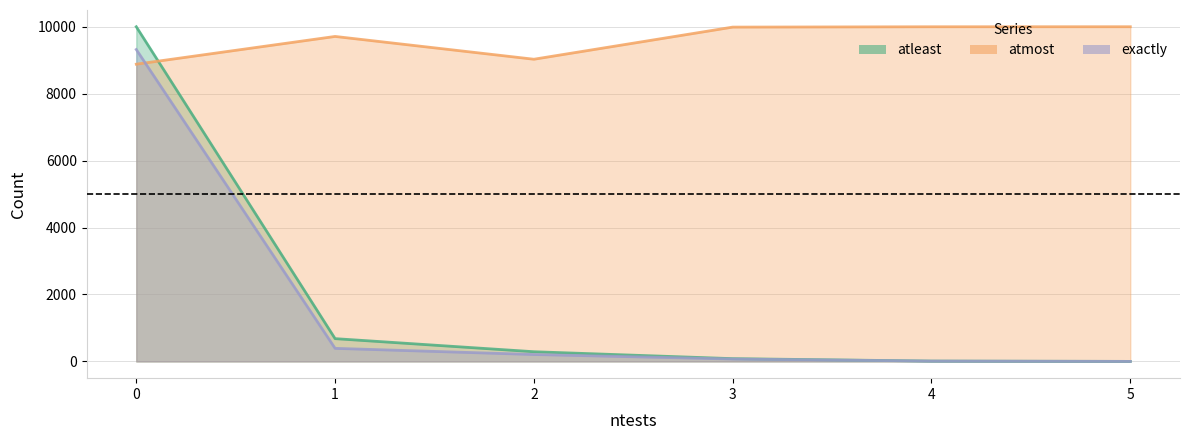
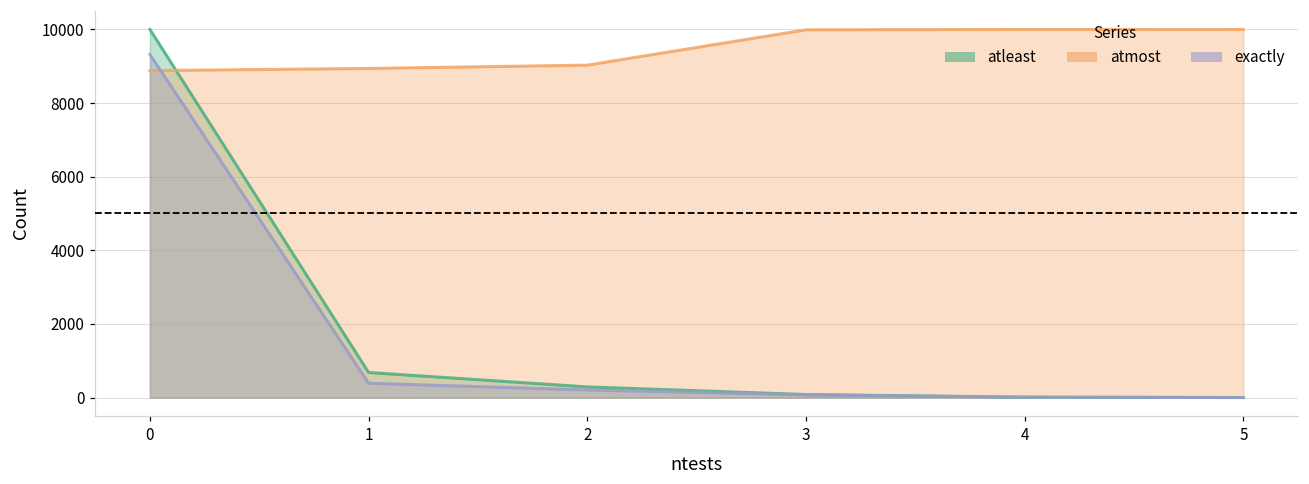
  {
    "atmost": {
      "0": 8900,
-     "1": 9700,
+     "1": 8900,
      "2": 9000,
      "3": 10000,
      "4": 10000,
      "5": 10000
    }
  }
